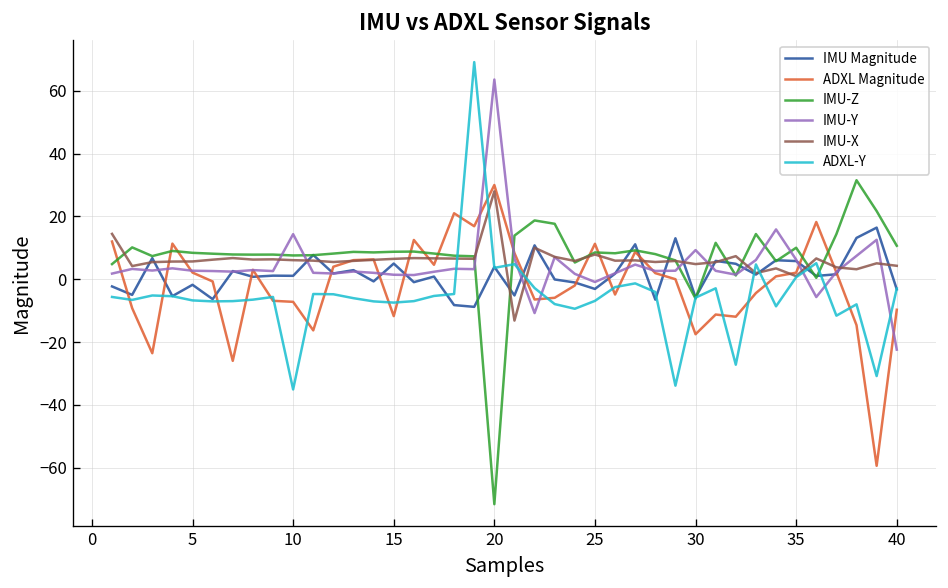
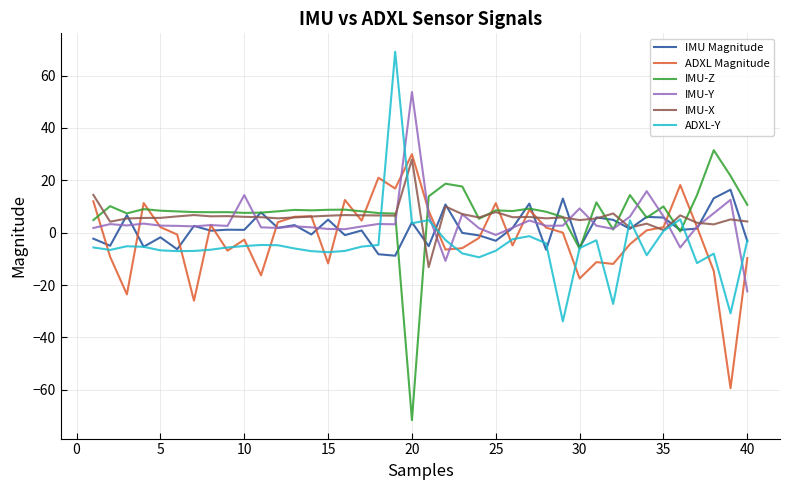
  {
    "IMU Magnitude": {
      "5": -2,
      "10": 1,
      "15": 5,
      "25": -3
    },
    "ADXL Magnitude": {
-     "10": -7,
+     "10": -3,
      "15": -12,
      "20": 30,
      "25": 11,
      "30": -18,
      "35": 2,
      "40": -10
    },
    "IMU-Z": {
      "5": 8,
      "10": 8,
      "15": 9,
      "20": -72,
      "35": 10,
      "40": 11
    },
    "IMU-Y": {
      "10": 14,
      "15": 1,
-     "20": 64,
+     "20": 54,
      "25": -1,
      "30": 9,
      "40": -22
    },
    "IMU-X": {
      "5": 6,
      "10": 6,
      "15": 6,
      "20": 28,
      "30": 5,
      "40": 4
    },
    "ADXL-Y": {
      "5": -7,
-     "10": -35,
+     "10": -5,
      "15": -7,
      "25": -7
    }
  }
